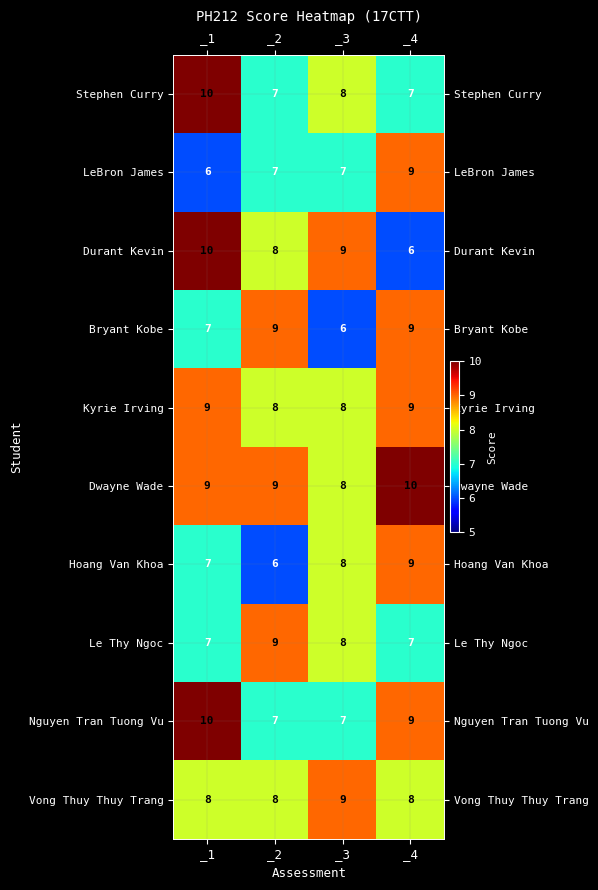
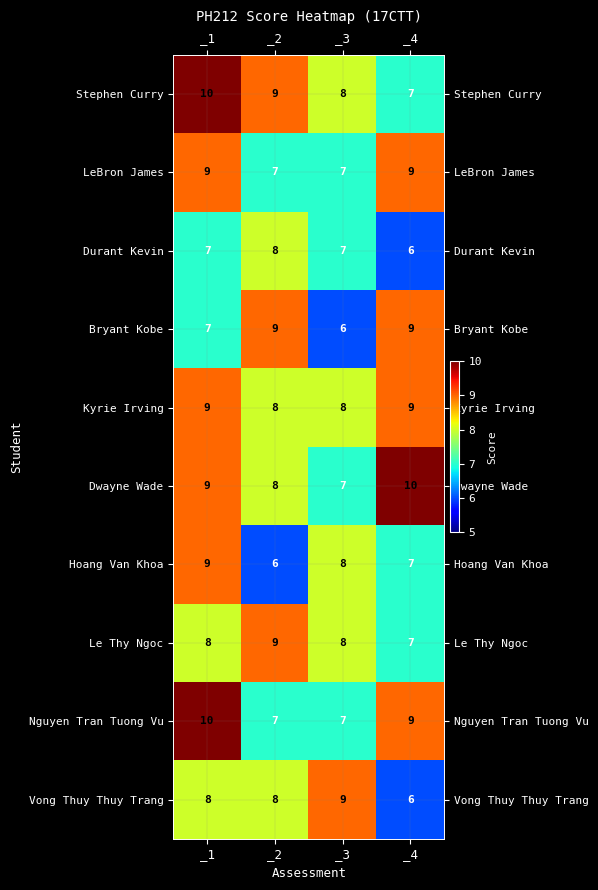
  {
    "Stephen Curry": {
      "_1": 10,
-     "_2": 7,
+     "_2": 9,
      "_3": 8,
      "_4": 7
    },
    "LeBron James": {
-     "_1": 6,
+     "_1": 9,
      "_2": 7,
      "_3": 7,
      "_4": 9
    },
    "Durant Kevin": {
-     "_1": 10,
+     "_1": 7,
      "_2": 8,
-     "_3": 9,
+     "_3": 7,
      "_4": 6
    },
    "Bryant Kobe": {
      "_1": 7,
      "_2": 9,
      "_3": 6,
      "_4": 9
    },
    "Kyrie Irving": {
      "_1": 9,
      "_2": 8,
      "_3": 8,
      "_4": 9
    },
    "Dwayne Wade": {
      "_1": 9,
-     "_2": 9,
-     "_3": 8,
+     "_2": 8,
+     "_3": 7,
      "_4": 10
    },
    "Hoang Van Khoa": {
-     "_1": 7,
+     "_1": 9,
      "_2": 6,
      "_3": 8,
-     "_4": 9
+     "_4": 7
    },
    "Le Thy Ngoc": {
-     "_1": 7,
+     "_1": 8,
      "_2": 9,
      "_3": 8,
      "_4": 7
    },
    "Nguyen Tran Tuong Vu": {
      "_1": 10,
      "_2": 7,
      "_3": 7,
      "_4": 9
    },
    "Vong Thuy Thuy Trang": {
      "_1": 8,
      "_2": 8,
      "_3": 9,
-     "_4": 8
+     "_4": 6
    }
  }
